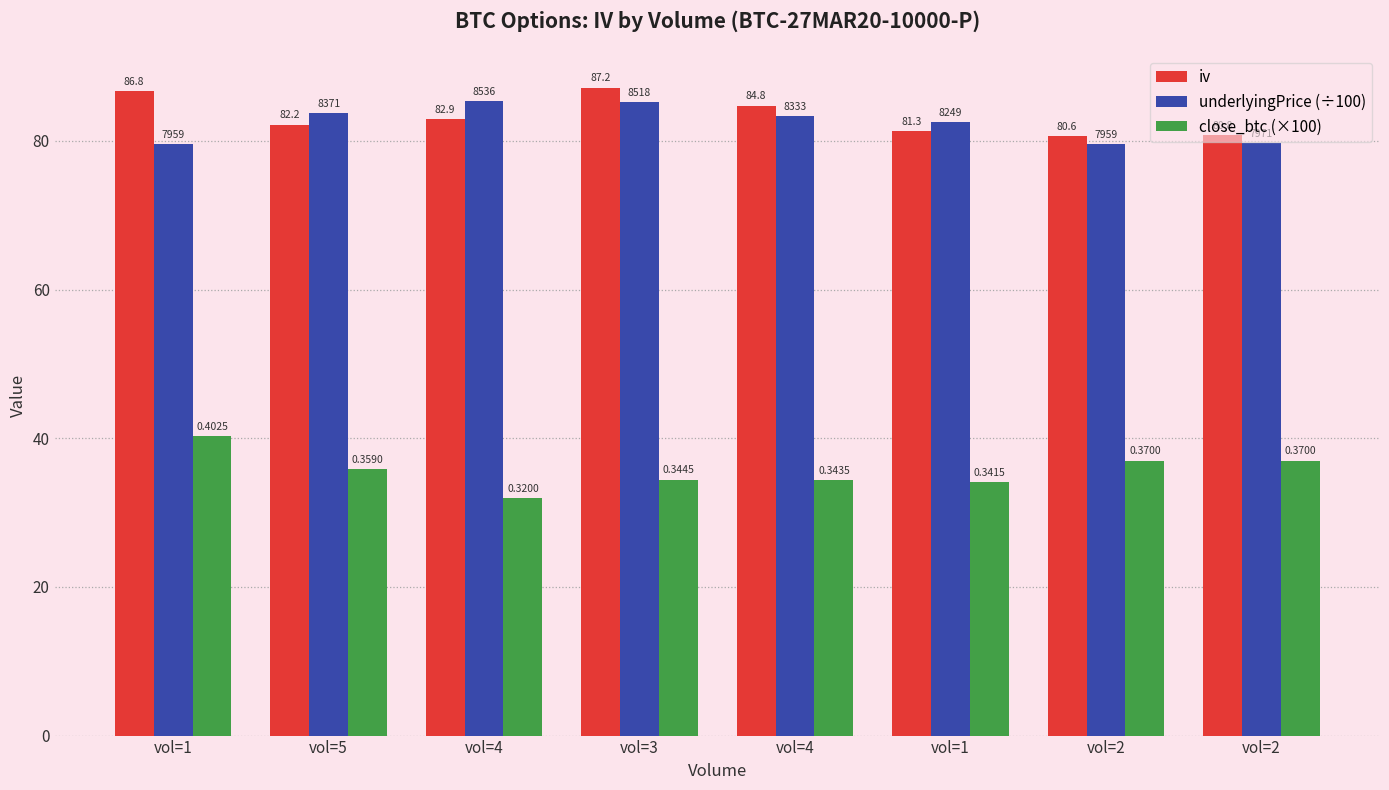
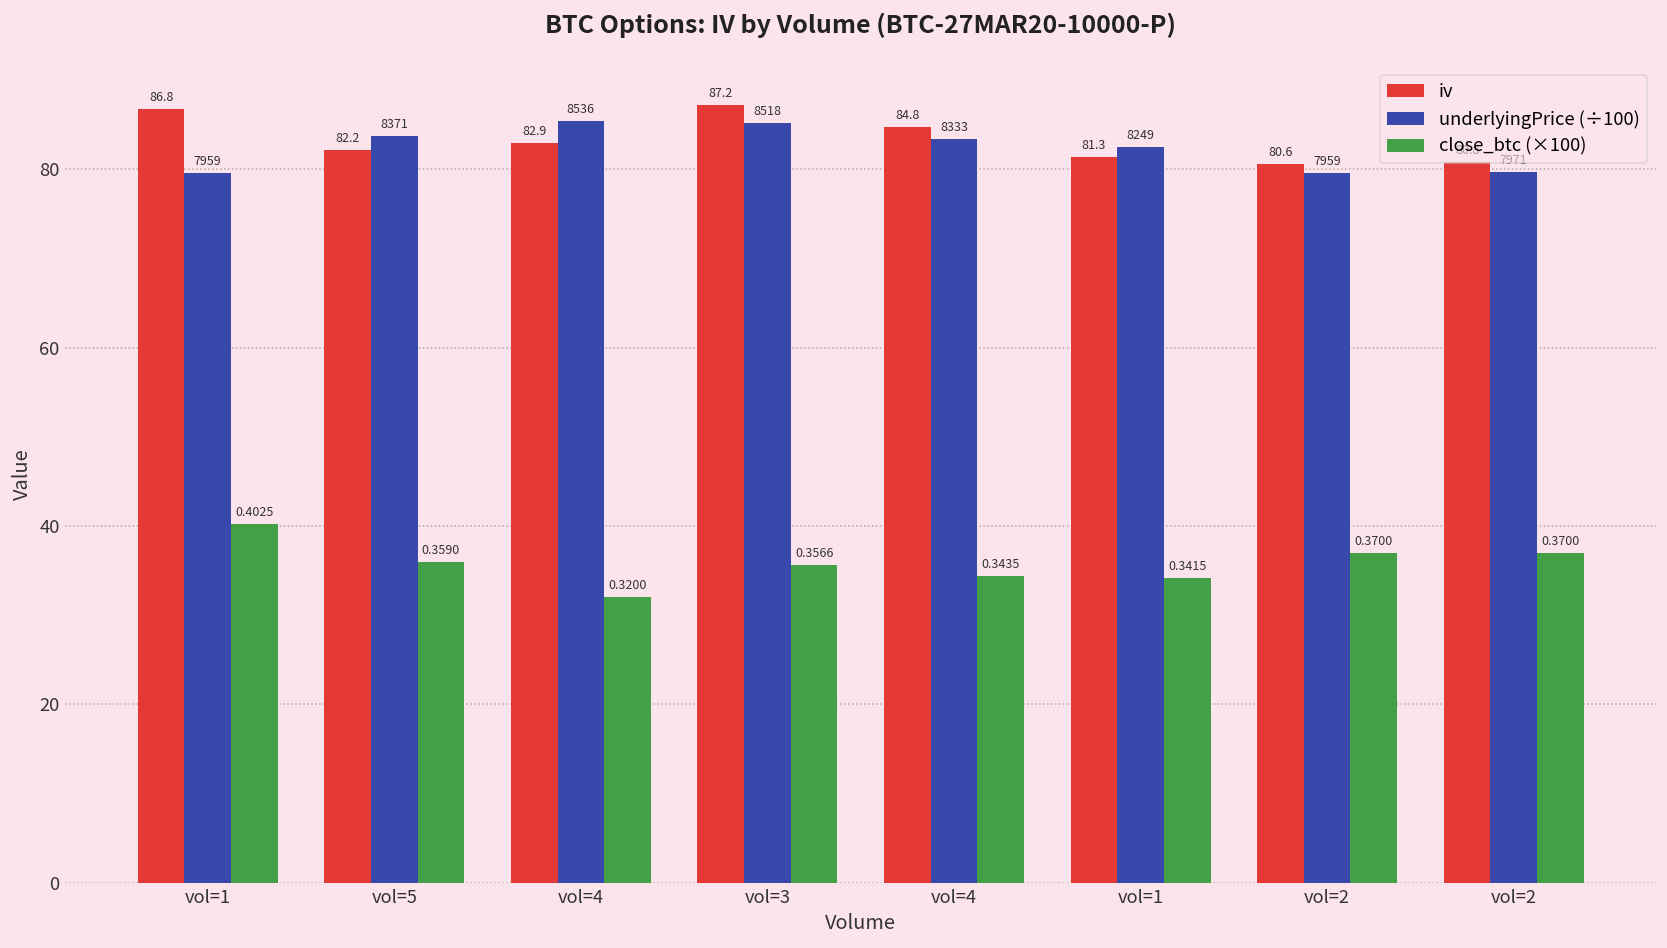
  {
    "iv": {
      "vol=5": 82.2,
      "vol=3": 87.2
    },
    "close_btc (×100)": {
-     "vol=3": 0.3445
+     "vol=3": 0.3566
    }
  }
